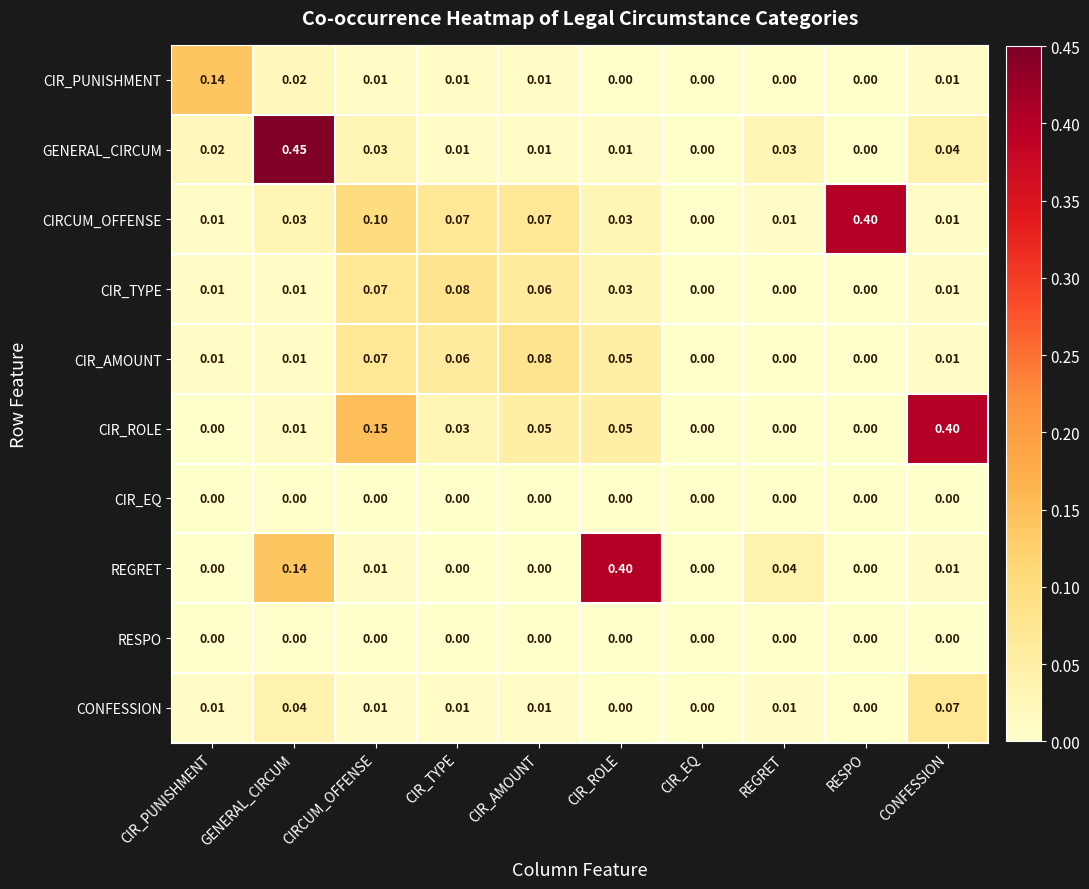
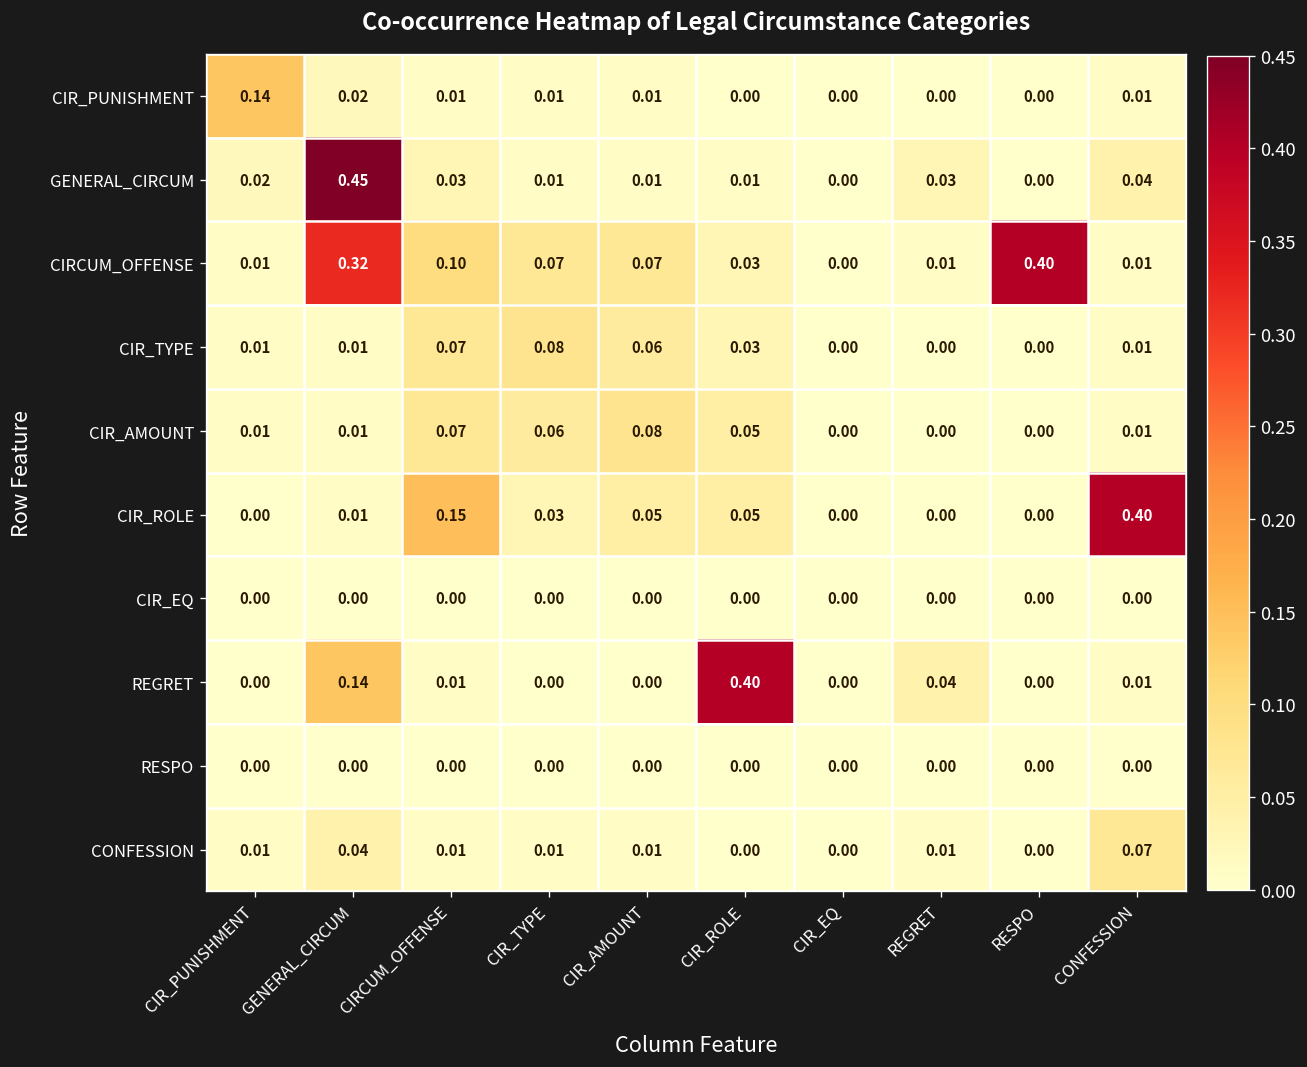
  {
    "CIR_PUNISHMENT": {
      "CIR_PUNISHMENT": 0.14,
      "GENERAL_CIRCUM": 0.02,
      "CIRCUM_OFFENSE": 0.01,
      "CIR_TYPE": 0.01,
      "CIR_AMOUNT": 0.01,
      "CIR_ROLE": 0.00,
      "CIR_EQ": 0.00,
      "REGRET": 0.00,
      "RESPO": 0.00,
      "CONFESSION": 0.01
    },
    "GENERAL_CIRCUM": {
      "CIR_PUNISHMENT": 0.02,
      "GENERAL_CIRCUM": 0.45,
      "CIRCUM_OFFENSE": 0.03,
      "CIR_TYPE": 0.01,
      "CIR_AMOUNT": 0.01,
      "CIR_ROLE": 0.01,
      "CIR_EQ": 0.00,
      "REGRET": 0.03,
      "RESPO": 0.00,
      "CONFESSION": 0.04
    },
    "CIRCUM_OFFENSE": {
      "CIR_PUNISHMENT": 0.01,
-     "GENERAL_CIRCUM": 0.03,
+     "GENERAL_CIRCUM": 0.32,
      "CIRCUM_OFFENSE": 0.10,
      "CIR_TYPE": 0.07,
      "CIR_AMOUNT": 0.07,
      "CIR_ROLE": 0.03,
      "CIR_EQ": 0.00,
      "REGRET": 0.01,
      "RESPO": 0.40,
      "CONFESSION": 0.01
    },
    "CIR_TYPE": {
      "CIR_PUNISHMENT": 0.01,
      "GENERAL_CIRCUM": 0.01,
      "CIRCUM_OFFENSE": 0.07,
      "CIR_TYPE": 0.08,
      "CIR_AMOUNT": 0.06,
      "CIR_ROLE": 0.03,
      "CIR_EQ": 0.00,
      "REGRET": 0.00,
      "RESPO": 0.00,
      "CONFESSION": 0.01
    },
    "CIR_AMOUNT": {
      "CIR_PUNISHMENT": 0.01,
      "GENERAL_CIRCUM": 0.01,
      "CIRCUM_OFFENSE": 0.07,
      "CIR_TYPE": 0.06,
      "CIR_AMOUNT": 0.08,
      "CIR_ROLE": 0.05,
      "CIR_EQ": 0.00,
      "REGRET": 0.00,
      "RESPO": 0.00,
      "CONFESSION": 0.01
    },
    "CIR_ROLE": {
      "CIR_PUNISHMENT": 0.00,
      "GENERAL_CIRCUM": 0.01,
      "CIRCUM_OFFENSE": 0.15,
      "CIR_TYPE": 0.03,
      "CIR_AMOUNT": 0.05,
      "CIR_ROLE": 0.05,
      "CIR_EQ": 0.00,
      "REGRET": 0.00,
      "RESPO": 0.00,
      "CONFESSION": 0.40
    },
    "CIR_EQ": {
      "CIR_PUNISHMENT": 0.00,
      "GENERAL_CIRCUM": 0.00,
      "CIRCUM_OFFENSE": 0.00,
      "CIR_TYPE": 0.00,
      "CIR_AMOUNT": 0.00,
      "CIR_ROLE": 0.00,
      "CIR_EQ": 0.00,
      "REGRET": 0.00,
      "RESPO": 0.00,
      "CONFESSION": 0.00
    },
    "REGRET": {
      "CIR_PUNISHMENT": 0.00,
      "GENERAL_CIRCUM": 0.14,
      "CIRCUM_OFFENSE": 0.01,
      "CIR_TYPE": 0.00,
      "CIR_AMOUNT": 0.00,
      "CIR_ROLE": 0.40,
      "CIR_EQ": 0.00,
      "REGRET": 0.04,
      "RESPO": 0.00,
      "CONFESSION": 0.01
    },
    "RESPO": {
      "CIR_PUNISHMENT": 0.00,
      "GENERAL_CIRCUM": 0.00,
      "CIRCUM_OFFENSE": 0.00,
      "CIR_TYPE": 0.00,
      "CIR_AMOUNT": 0.00,
      "CIR_ROLE": 0.00,
      "CIR_EQ": 0.00,
      "REGRET": 0.00,
      "RESPO": 0.00,
      "CONFESSION": 0.00
    },
    "CONFESSION": {
      "CIR_PUNISHMENT": 0.01,
      "GENERAL_CIRCUM": 0.04,
      "CIRCUM_OFFENSE": 0.01,
      "CIR_TYPE": 0.01,
      "CIR_AMOUNT": 0.01,
      "CIR_ROLE": 0.00,
      "CIR_EQ": 0.00,
      "REGRET": 0.01,
      "RESPO": 0.00,
      "CONFESSION": 0.07
    }
  }
